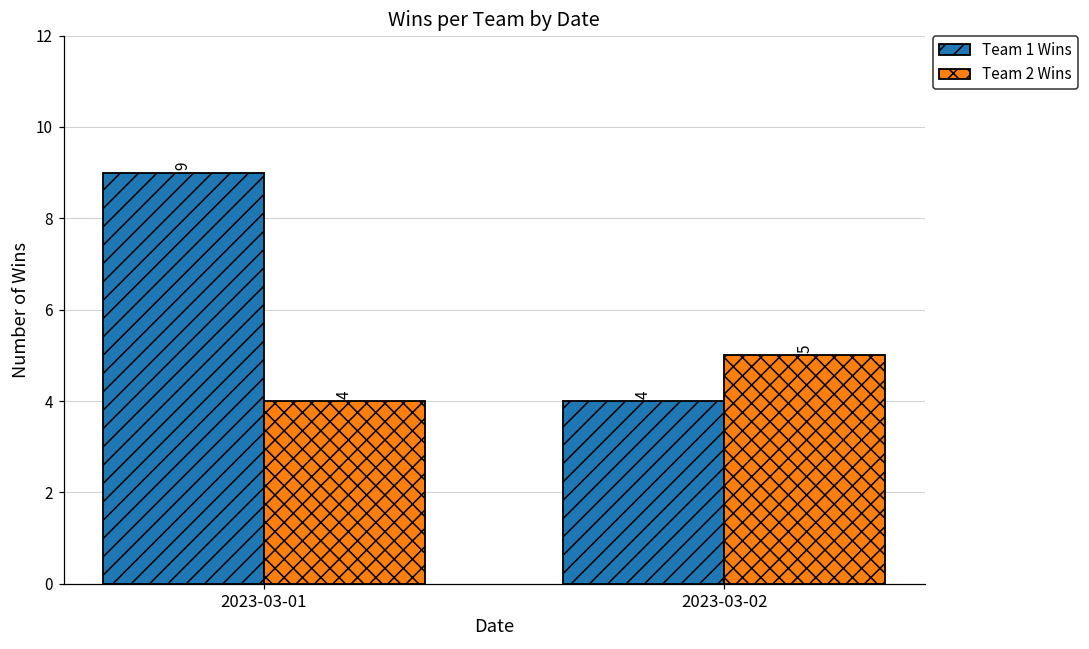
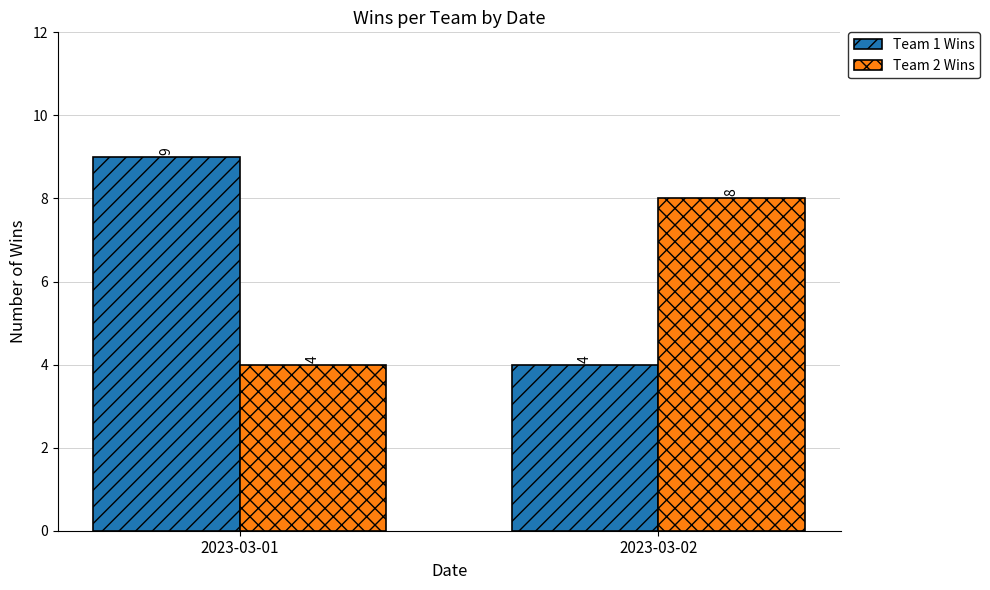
  {
    "Team 1 Wins": {
      "2023-03-01": 9,
      "2023-03-02": 4
    },
    "Team 2 Wins": {
      "2023-03-01": 4,
-     "2023-03-02": 5
+     "2023-03-02": 8
    }
  }
